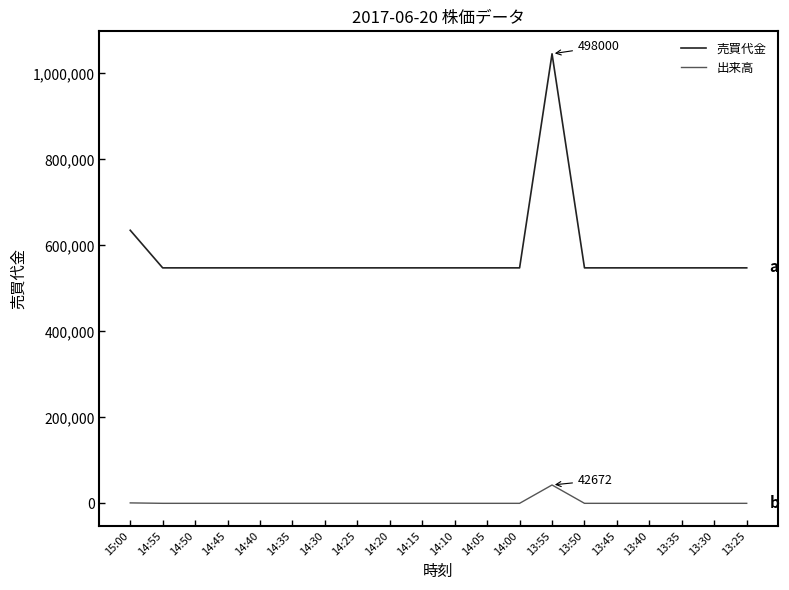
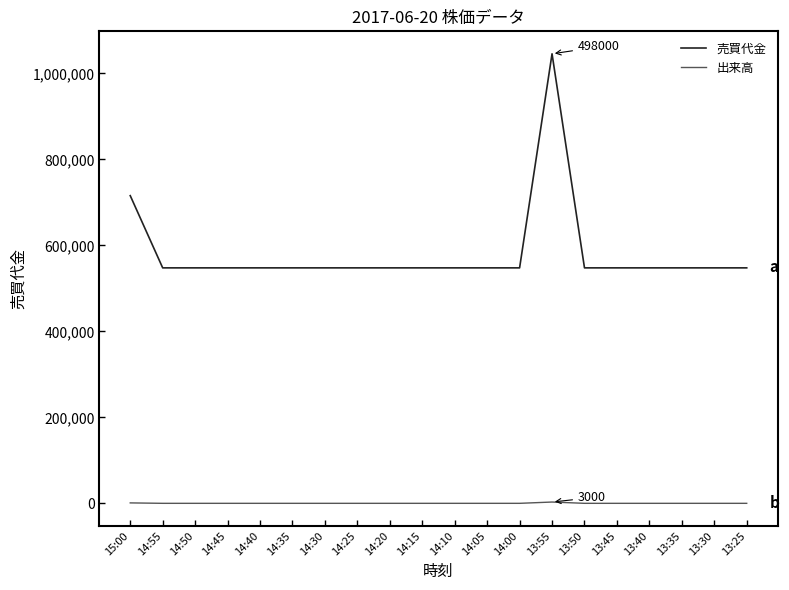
  {
    "売買代金": {
-     "15:00": "640,000",
+     "15:00": "720,000",
      "14:55": "550,000",
      "14:50": "550,000",
      "14:45": "550,000",
      "14:40": "550,000",
      "14:35": "550,000",
      "14:30": "550,000",
      "14:25": "550,000",
      "14:20": "550,000",
      "14:15": "550,000",
      "14:10": "550,000",
      "14:05": "550,000",
      "14:00": "550,000",
      "13:50": "550,000",
      "13:45": "550,000",
      "13:40": "550,000",
      "13:35": "550,000",
      "13:30": "550,000",
      "13:25": "550,000"
    },
    "出来高": {
-     "13:55": "42672"
+     "13:55": "3000"
    }
  }
